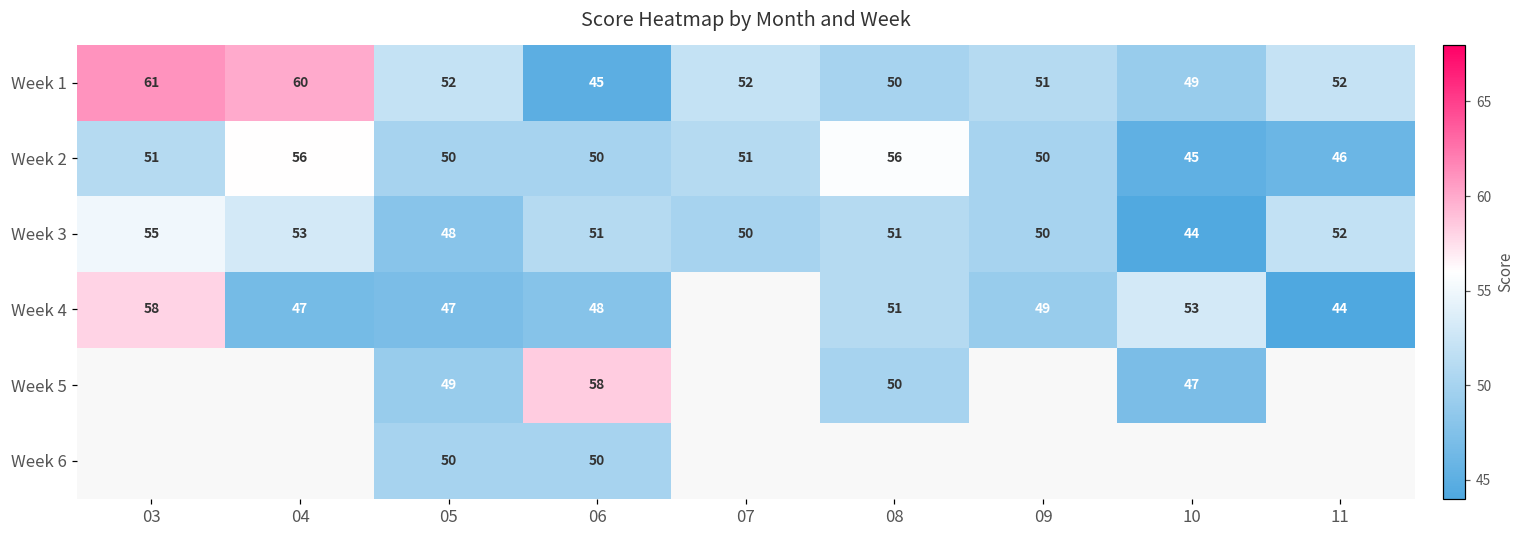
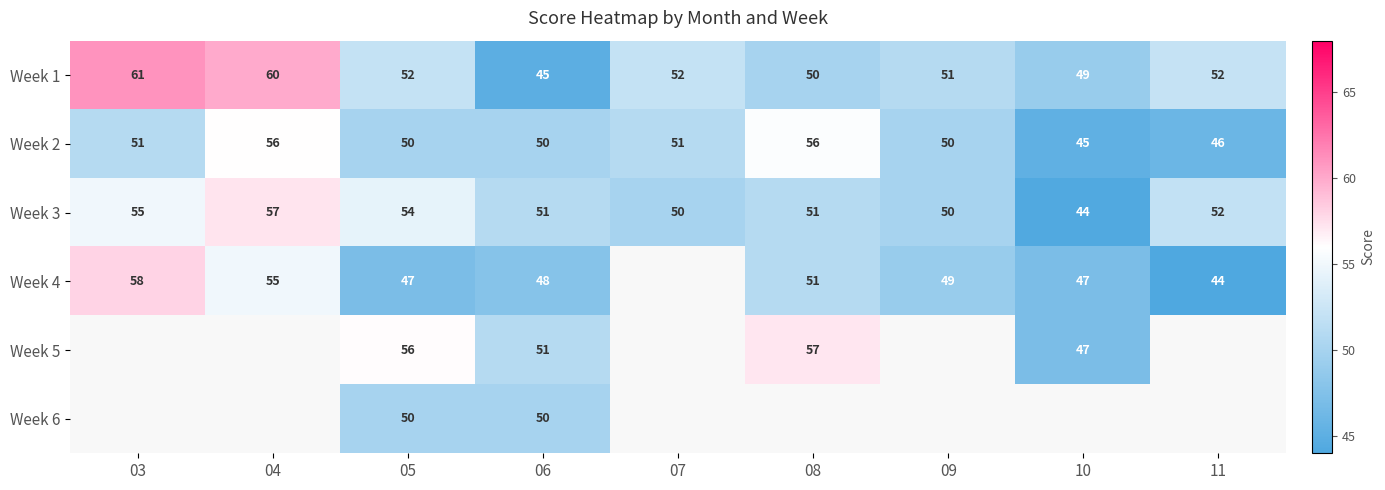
  {
    "Week 1": {
      "03": 61,
      "04": 60,
      "05": 52,
      "06": 45,
      "07": 52,
      "08": 50,
      "09": 51,
      "10": 49,
      "11": 52
    },
    "Week 2": {
      "03": 51,
      "04": 56,
      "05": 50,
      "06": 50,
      "07": 51,
      "08": 56,
      "09": 50,
      "10": 45,
      "11": 46
    },
    "Week 3": {
      "03": 55,
-     "04": 53,
-     "05": 48,
+     "04": 57,
+     "05": 54,
      "06": 51,
      "07": 50,
      "08": 51,
      "09": 50,
      "10": 44,
      "11": 52
    },
    "Week 4": {
      "03": 58,
-     "04": 47,
+     "04": 55,
      "05": 47,
      "06": 48,
      "08": 51,
      "09": 49,
-     "10": 53,
+     "10": 47,
      "11": 44
    },
    "Week 5": {
-     "05": 49,
-     "06": 58,
-     "08": 50,
+     "05": 56,
+     "06": 51,
+     "08": 57,
      "10": 47
    },
    "Week 6": {
      "05": 50,
      "06": 50
    }
  }
